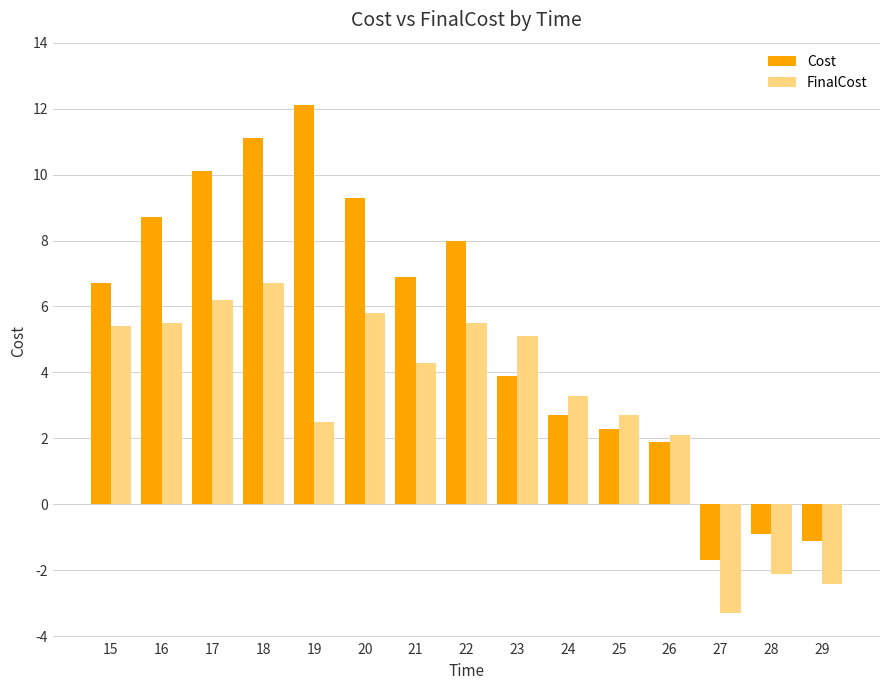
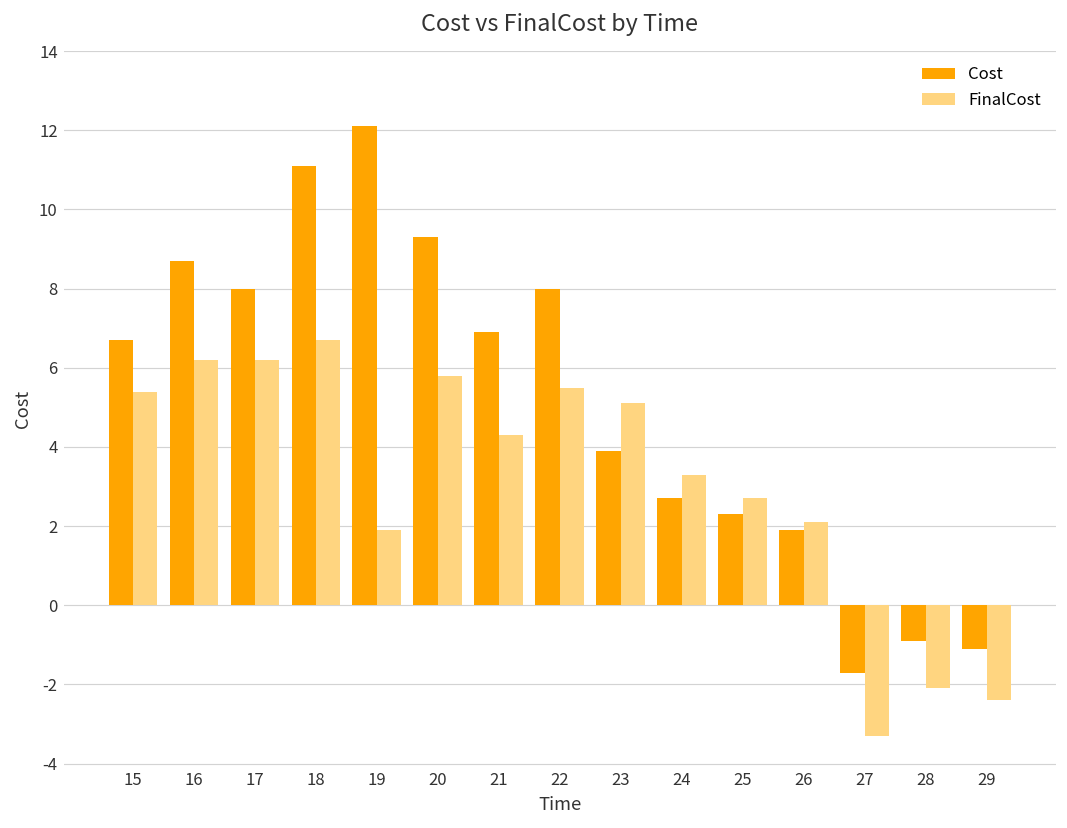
  {
    "Cost": {
      "15": 6.7,
      "16": 8.7,
-     "17": 10.1,
+     "17": 8.0,
      "18": 11.1,
      "19": 12.1,
      "20": 9.3,
      "21": 6.9,
      "22": 8.0,
      "23": 3.9,
      "24": 2.7,
      "25": 2.3,
      "26": 1.9,
      "27": -1.7,
      "28": -0.9,
      "29": -1.1
    },
    "FinalCost": {
      "15": 5.4,
-     "16": 5.5,
+     "16": 6.2,
      "17": 6.2,
      "18": 6.7,
-     "19": 2.5,
+     "19": 1.9,
      "20": 5.8,
      "21": 4.3,
      "22": 5.5,
      "23": 5.1,
      "24": 3.3,
      "25": 2.7,
      "26": 2.1,
      "27": -3.3,
      "28": -2.1,
      "29": -2.4
    }
  }
